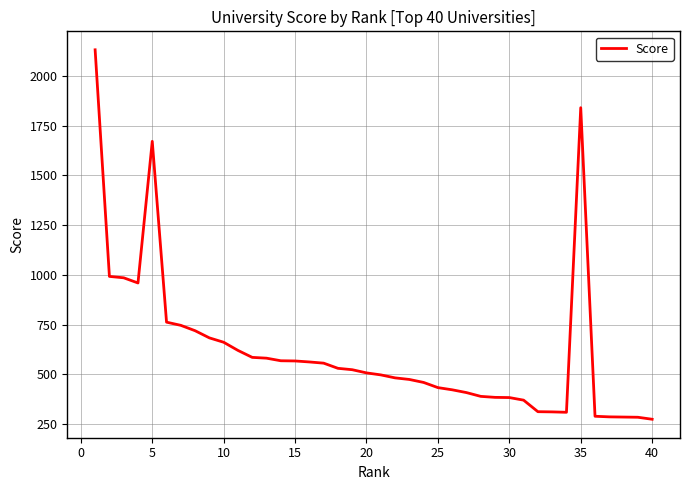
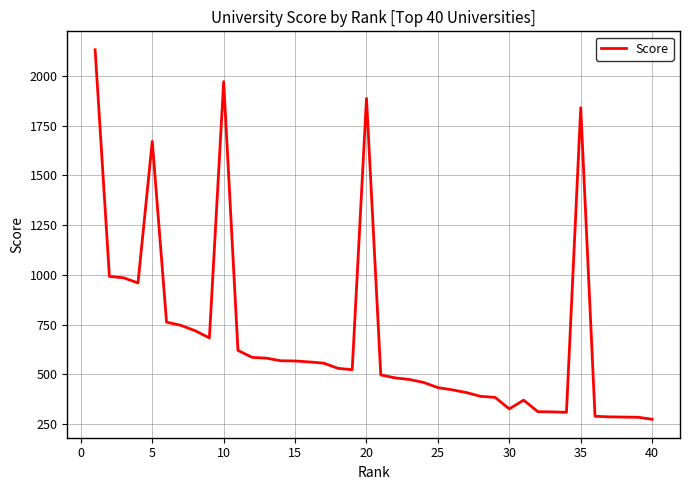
  {
    "5": 1670,
-   "10": 660,
+   "10": 1970,
    "15": 570,
-   "20": 510,
+   "20": 1890,
    "25": 430,
-   "30": 380,
+   "30": 330,
    "35": 1840,
    "40": 270
  }
